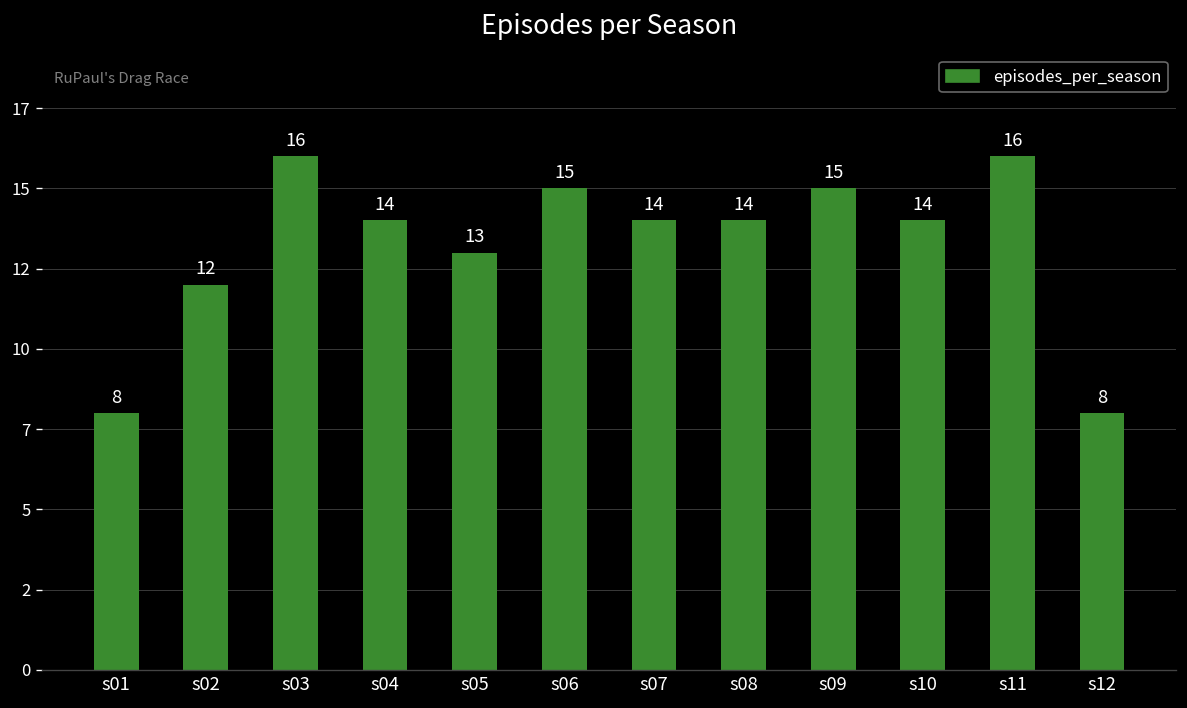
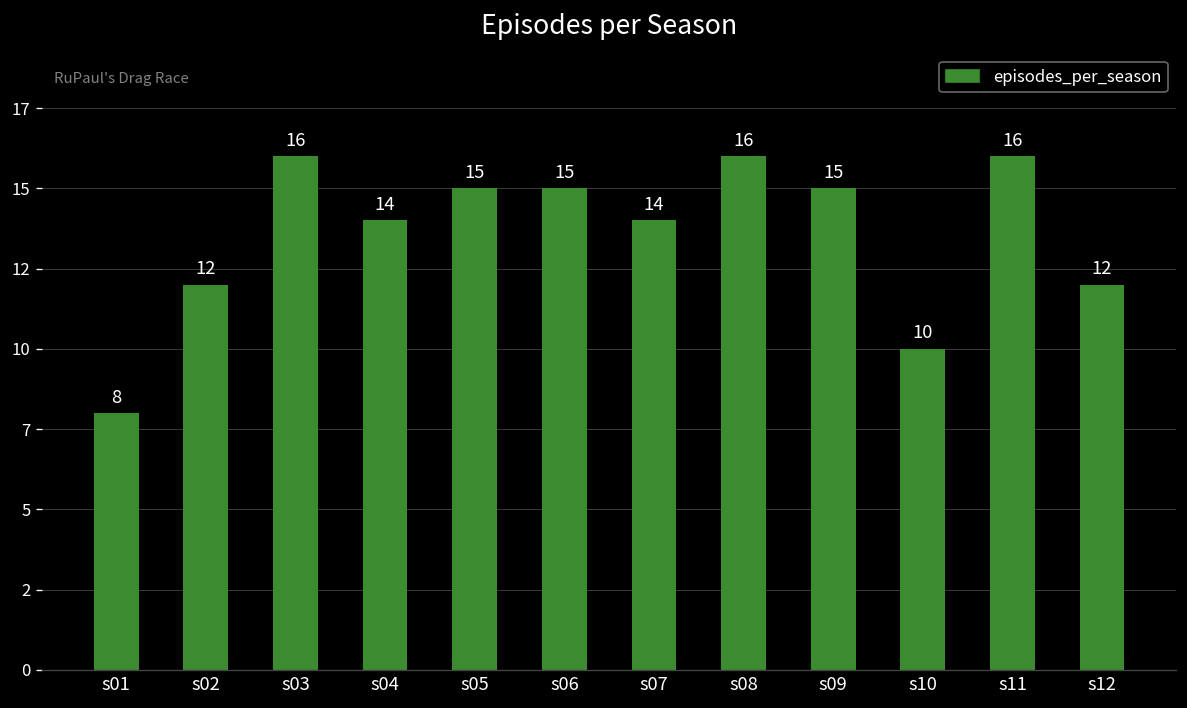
  {
    "s01": 8,
    "s02": 12,
    "s03": 16,
    "s04": 14,
-   "s05": 13,
+   "s05": 15,
    "s06": 15,
    "s07": 14,
-   "s08": 14,
+   "s08": 16,
    "s09": 15,
-   "s10": 14,
+   "s10": 10,
    "s11": 16,
-   "s12": 8
+   "s12": 12
  }
